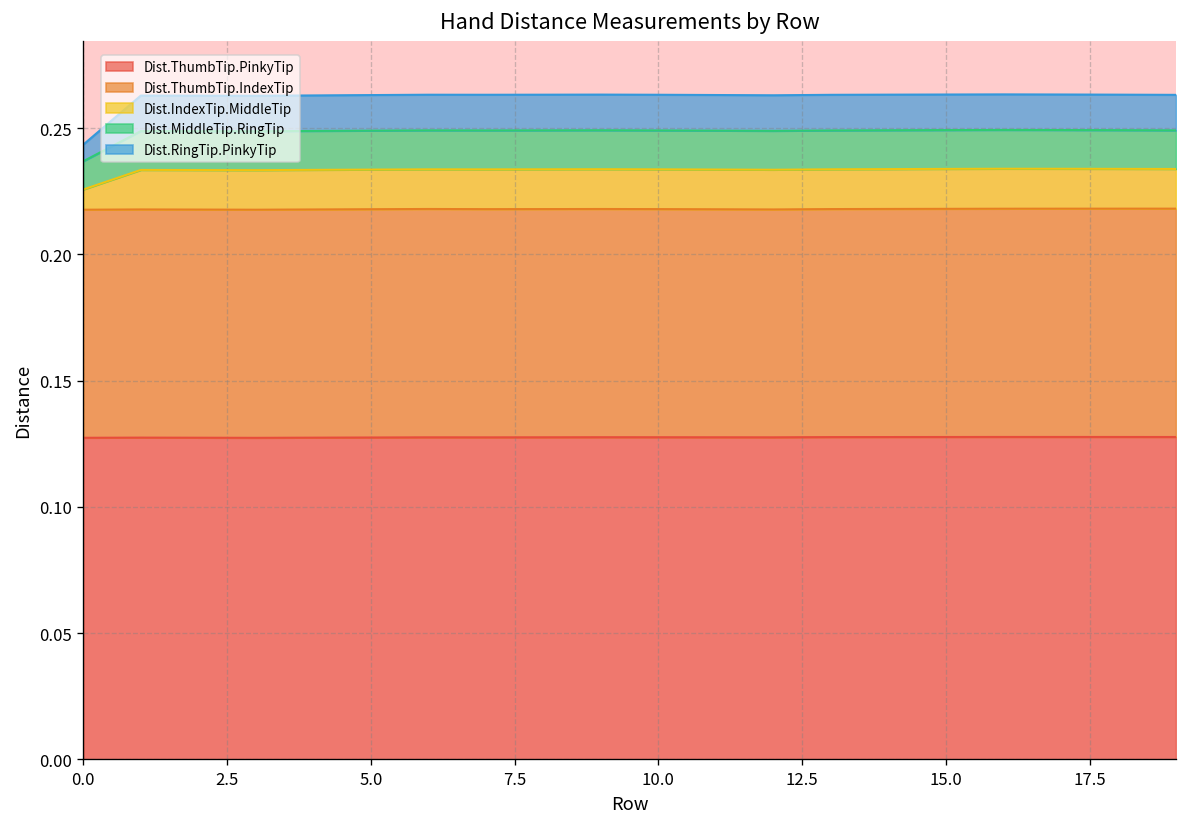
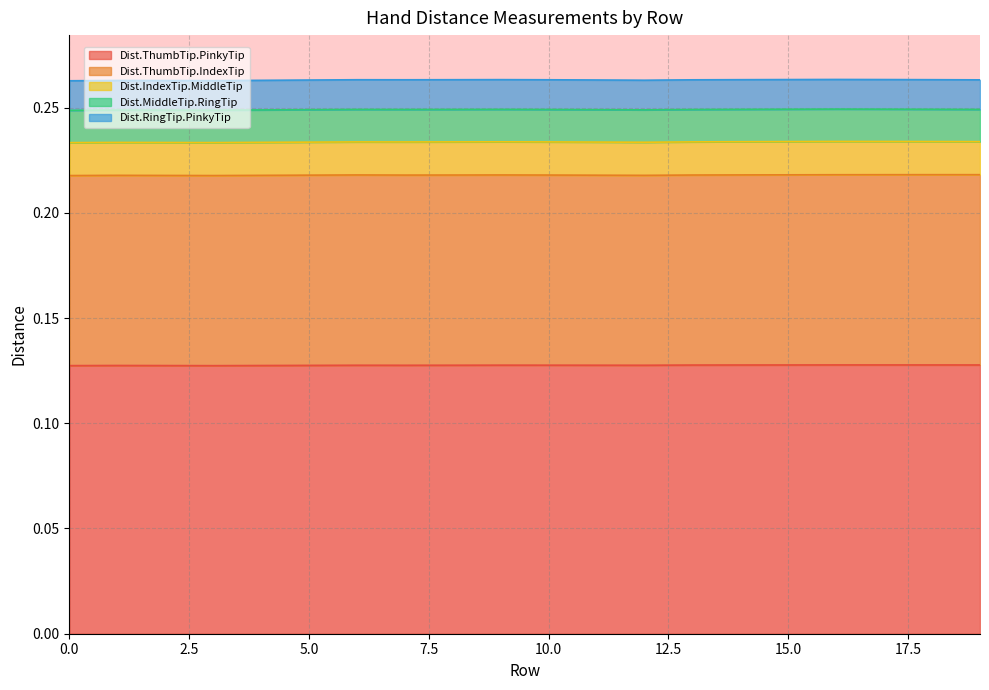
  {
    "Dist.IndexTip.MiddleTip": {
-     "0.0": 0.008,
+     "0.0": 0.016,
      "5.0": 0.016,
      "10.0": 0.016,
      "15.0": 0.016
    },
    "Dist.MiddleTip.RingTip": {
-     "0.0": 0.011,
+     "0.0": 0.015,
      "5.0": 0.015,
      "10.0": 0.015,
      "15.0": 0.015
    },
    "Dist.RingTip.PinkyTip": {
-     "0.0": 0.007,
+     "0.0": 0.014,
      "5.0": 0.014,
      "10.0": 0.014,
      "15.0": 0.014
    }
  }
